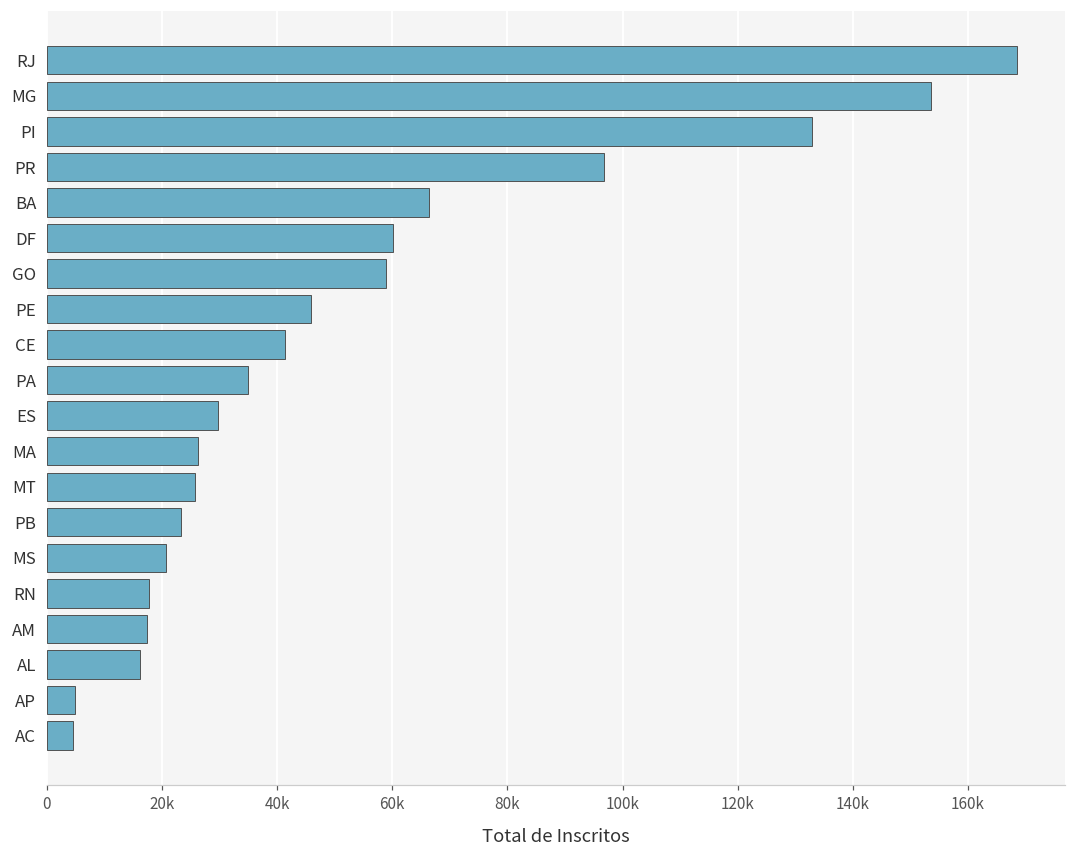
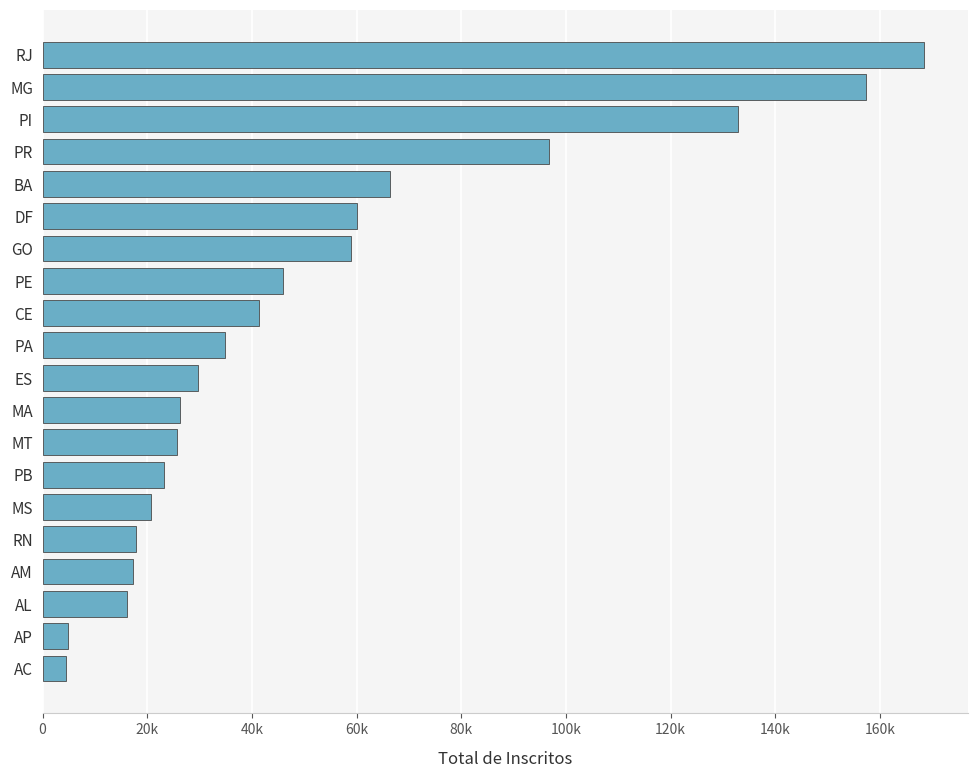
  {
    "RJ": 168000,
-   "MG": 154000,
+   "MG": 157000,
    "PI": 133000,
    "PR": 97000,
    "BA": 66000,
    "DF": 60000,
    "GO": 59000,
    "PE": 46000,
    "CE": 41000,
    "PA": 35000,
    "ES": 30000,
    "MA": 26000,
    "MT": 26000,
    "PB": 23000,
    "MS": 21000,
    "RN": 18000,
    "AM": 17000,
    "AL": 16000,
    "AP": 5000,
    "AC": 5000
  }
